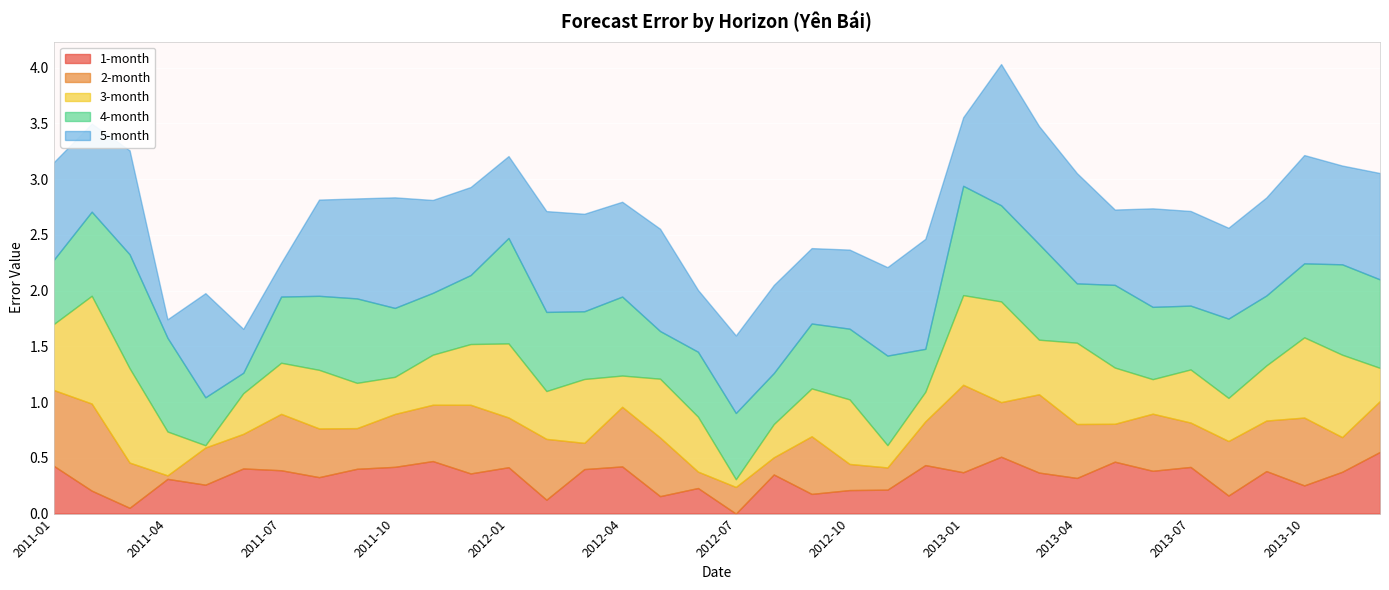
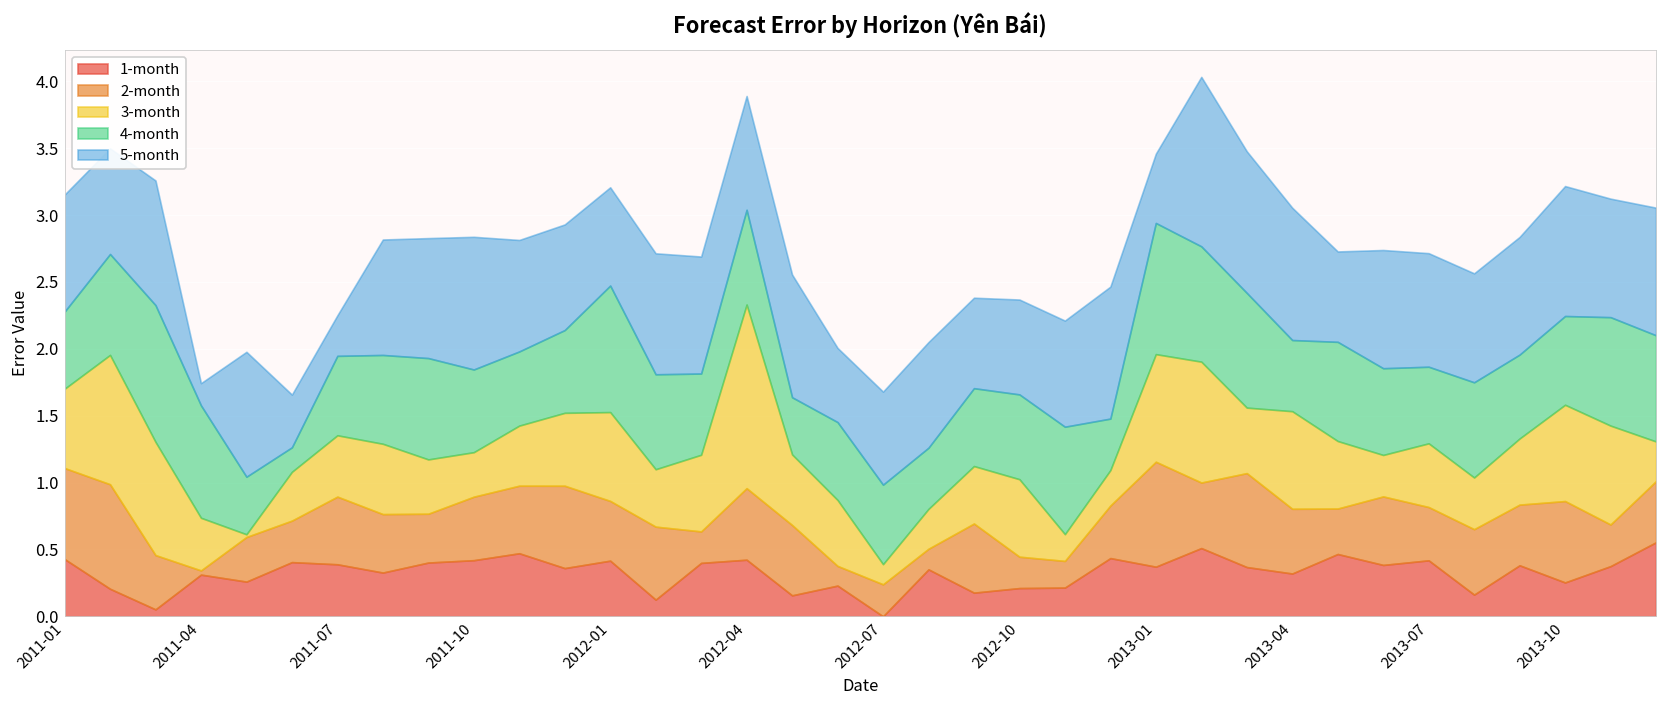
  {
    "3-month": {
      "2011-01": 0.59,
      "2011-04": 0.39,
      "2011-07": 0.46,
      "2011-10": 0.33,
      "2012-01": 0.66,
-     "2012-04": 0.28,
-     "2012-07": 0.07,
+     "2012-04": 1.37,
+     "2012-07": 0.15,
      "2012-10": 0.58,
      "2013-01": 0.80,
      "2013-04": 0.73,
      "2013-07": 0.48,
      "2013-10": 0.72
    },
    "4-month": {
      "2011-01": 0.58,
      "2011-04": 0.84,
      "2011-07": 0.59,
      "2011-10": 0.62,
      "2012-01": 0.95,
      "2012-04": 0.71,
      "2012-07": 0.59,
      "2012-10": 0.63,
      "2013-01": 0.98,
      "2013-04": 0.53,
      "2013-07": 0.57,
      "2013-10": 0.66
    },
    "5-month": {
      "2011-01": 0.88,
      "2011-04": 0.17,
      "2011-07": 0.30,
      "2011-10": 0.99,
      "2012-01": 0.73,
      "2012-04": 0.85,
      "2012-07": 0.70,
      "2012-10": 0.71,
-     "2013-01": 0.62,
+     "2013-01": 0.52,
      "2013-04": 0.99,
      "2013-07": 0.85,
      "2013-10": 0.97
    }
  }
